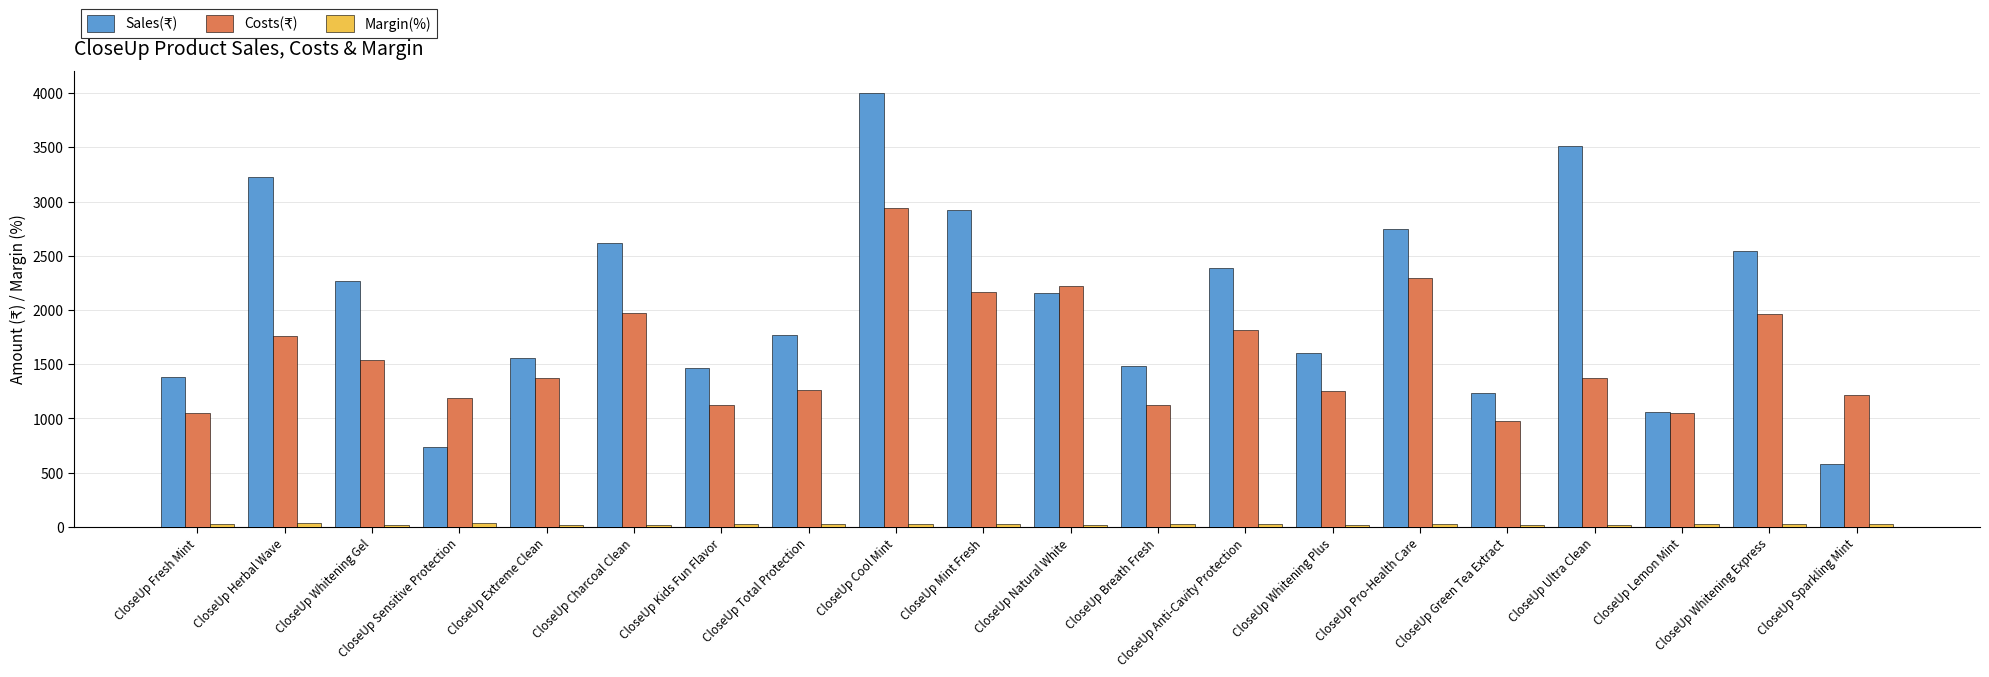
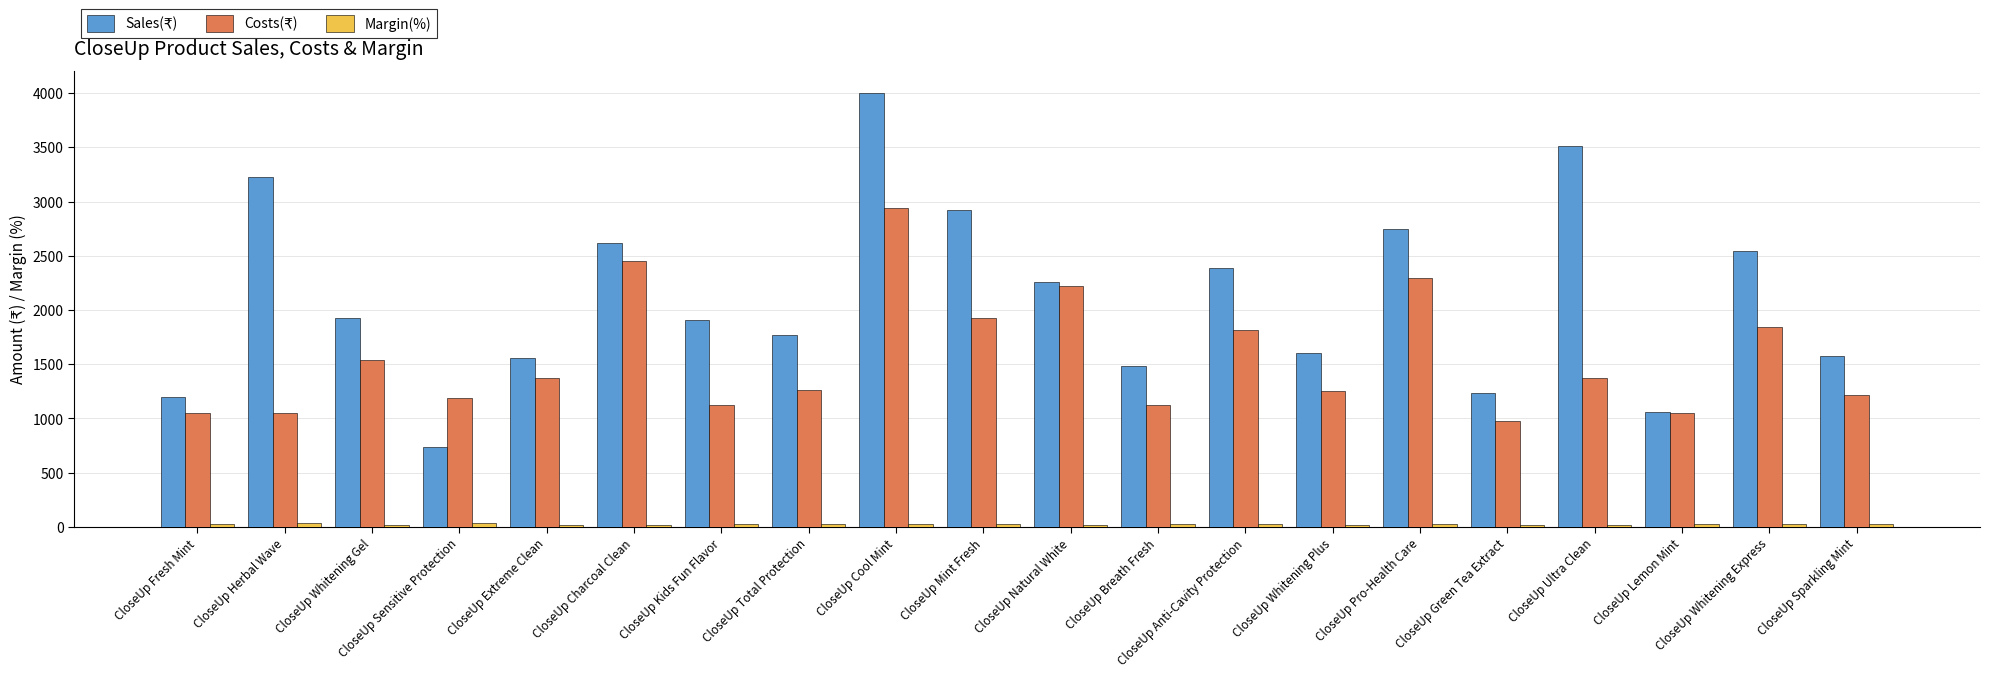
  {
    "Sales(₹)": {
-     "CloseUp Fresh Mint": 1390,
+     "CloseUp Fresh Mint": 1200,
      "CloseUp Herbal Wave": 3230,
-     "CloseUp Whitening Gel": 2260,
+     "CloseUp Whitening Gel": 1930,
      "CloseUp Sensitive Protection": 740,
      "CloseUp Extreme Clean": 1560,
      "CloseUp Charcoal Clean": 2620,
-     "CloseUp Kids Fun Flavor": 1460,
+     "CloseUp Kids Fun Flavor": 1910,
      "CloseUp Total Protection": 1770,
      "CloseUp Cool Mint": 4000,
      "CloseUp Mint Fresh": 2930,
-     "CloseUp Natural White": 2150,
+     "CloseUp Natural White": 2260,
      "CloseUp Breath Fresh": 1480,
      "CloseUp Anti-Cavity Protection": 2390,
      "CloseUp Whitening Plus": 1600,
      "CloseUp Pro-Health Care": 2750,
      "CloseUp Green Tea Extract": 1240,
      "CloseUp Ultra Clean": 3510,
      "CloseUp Lemon Mint": 1060,
      "CloseUp Whitening Express": 2550,
-     "CloseUp Sparkling Mint": 580
+     "CloseUp Sparkling Mint": 1570
    },
    "Costs(₹)": {
      "CloseUp Fresh Mint": 1050,
-     "CloseUp Herbal Wave": 1760,
+     "CloseUp Herbal Wave": 1050,
      "CloseUp Whitening Gel": 1540,
      "CloseUp Sensitive Protection": 1190,
      "CloseUp Extreme Clean": 1370,
-     "CloseUp Charcoal Clean": 1970,
+     "CloseUp Charcoal Clean": 2450,
      "CloseUp Kids Fun Flavor": 1120,
      "CloseUp Total Protection": 1260,
      "CloseUp Cool Mint": 2940,
-     "CloseUp Mint Fresh": 2170,
+     "CloseUp Mint Fresh": 1920,
      "CloseUp Natural White": 2220,
      "CloseUp Breath Fresh": 1120,
      "CloseUp Anti-Cavity Protection": 1820,
      "CloseUp Whitening Plus": 1250,
      "CloseUp Pro-Health Care": 2300,
      "CloseUp Green Tea Extract": 980,
      "CloseUp Ultra Clean": 1370,
      "CloseUp Lemon Mint": 1050,
-     "CloseUp Whitening Express": 1960,
+     "CloseUp Whitening Express": 1840,
      "CloseUp Sparkling Mint": 1220
    },
    "Margin(%)": {
      "CloseUp Fresh Mint": 20,
      "CloseUp Herbal Wave": 30,
      "CloseUp Sensitive Protection": 40,
      "CloseUp Kids Fun Flavor": 20,
      "CloseUp Total Protection": 30,
      "CloseUp Cool Mint": 30,
      "CloseUp Mint Fresh": 30,
      "CloseUp Breath Fresh": 20,
      "CloseUp Anti-Cavity Protection": 20,
      "CloseUp Pro-Health Care": 20,
      "CloseUp Lemon Mint": 20,
      "CloseUp Whitening Express": 30
    }
  }
